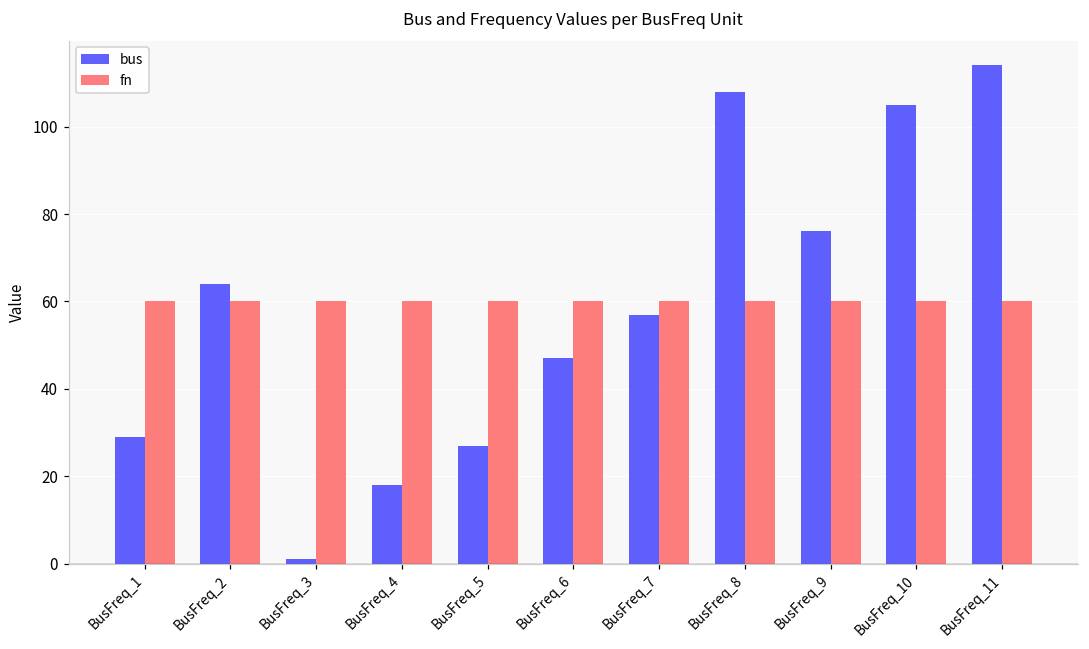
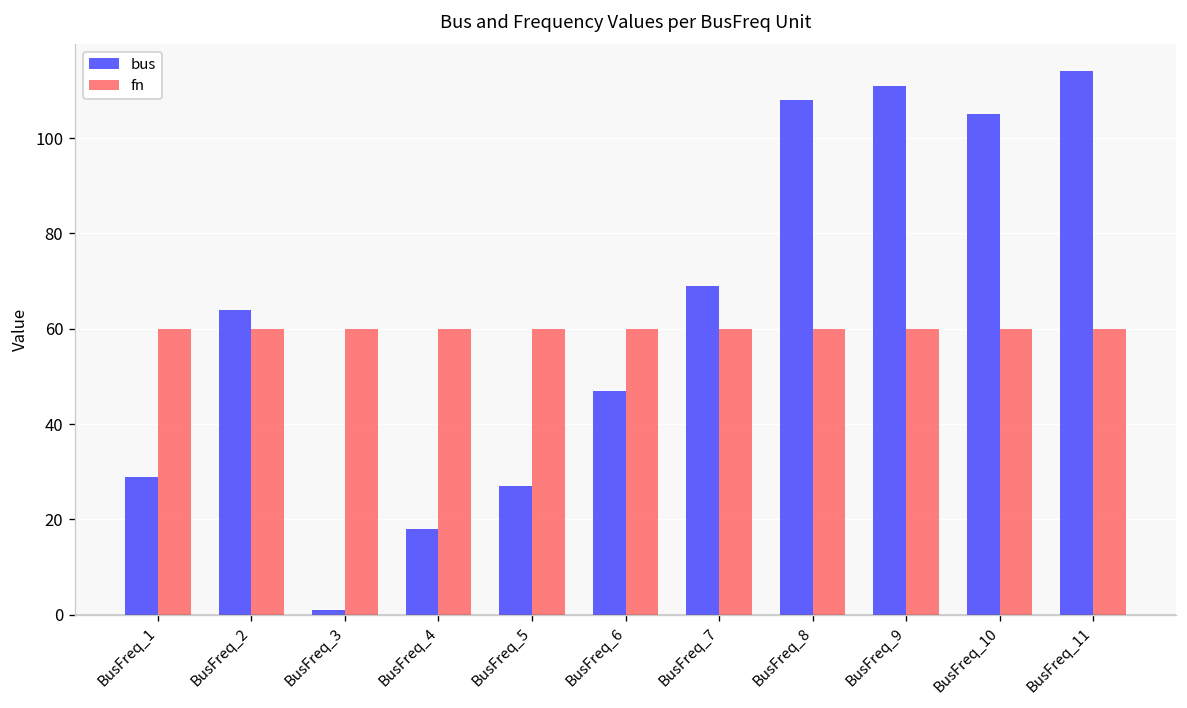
  {
    "bus": {
      "BusFreq_1": 29,
      "BusFreq_2": 64,
      "BusFreq_3": 1,
      "BusFreq_4": 18,
      "BusFreq_5": 27,
      "BusFreq_6": 47,
-     "BusFreq_7": 57,
+     "BusFreq_7": 69,
      "BusFreq_8": 108,
-     "BusFreq_9": 76,
+     "BusFreq_9": 111,
      "BusFreq_10": 105,
      "BusFreq_11": 114
    },
    "fn": {
      "BusFreq_1": 60,
      "BusFreq_2": 60,
      "BusFreq_3": 60,
      "BusFreq_4": 60,
      "BusFreq_5": 60,
      "BusFreq_6": 60,
      "BusFreq_7": 60,
      "BusFreq_8": 60,
      "BusFreq_9": 60,
      "BusFreq_10": 60,
      "BusFreq_11": 60
    }
  }
